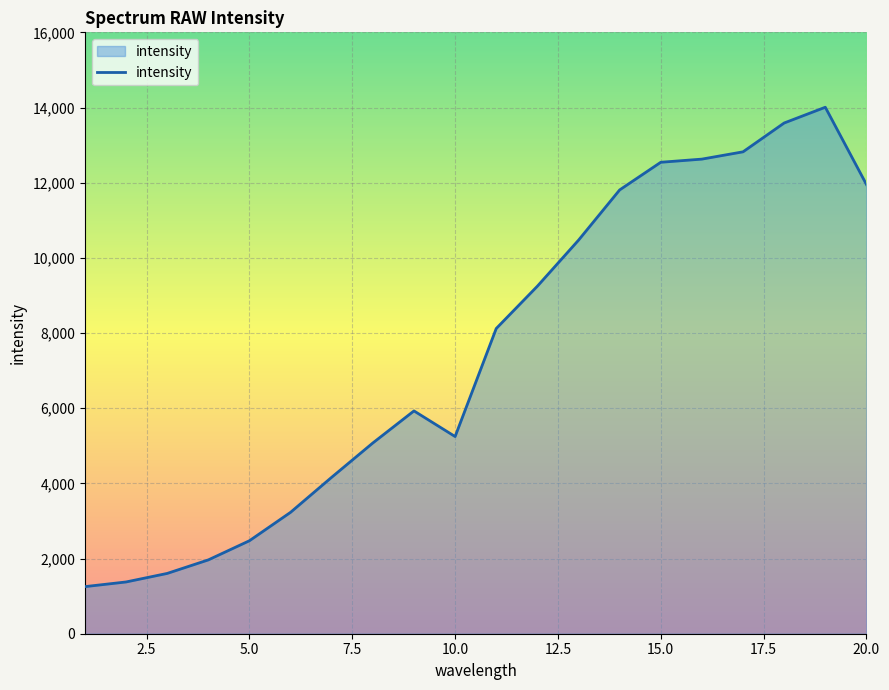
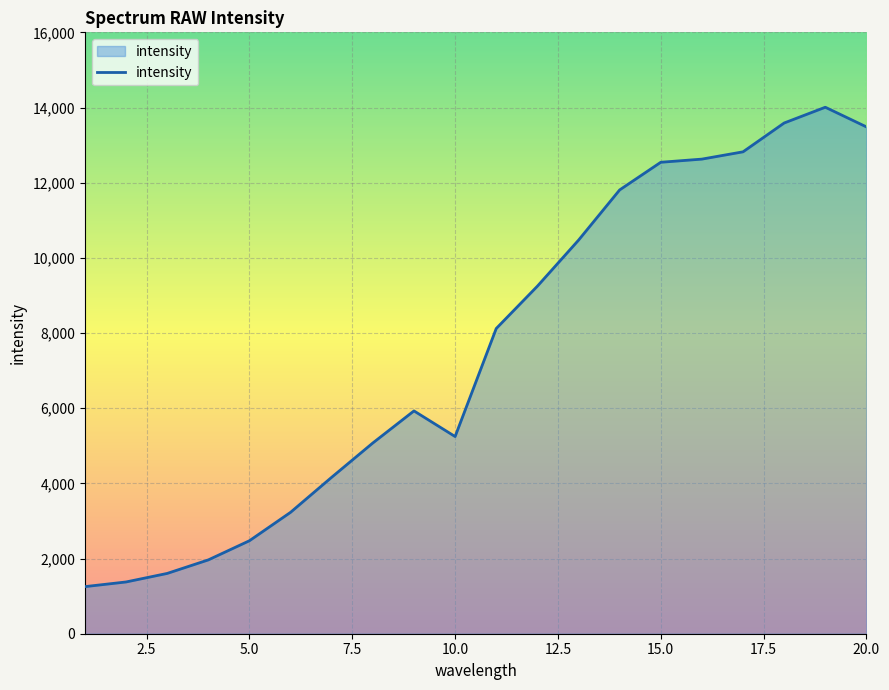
  {
    "5.0": "2,500",
    "10.0": "5,200",
    "15.0": "12,500",
-   "20.0": "12,000"
+   "20.0": "13,500"
  }
